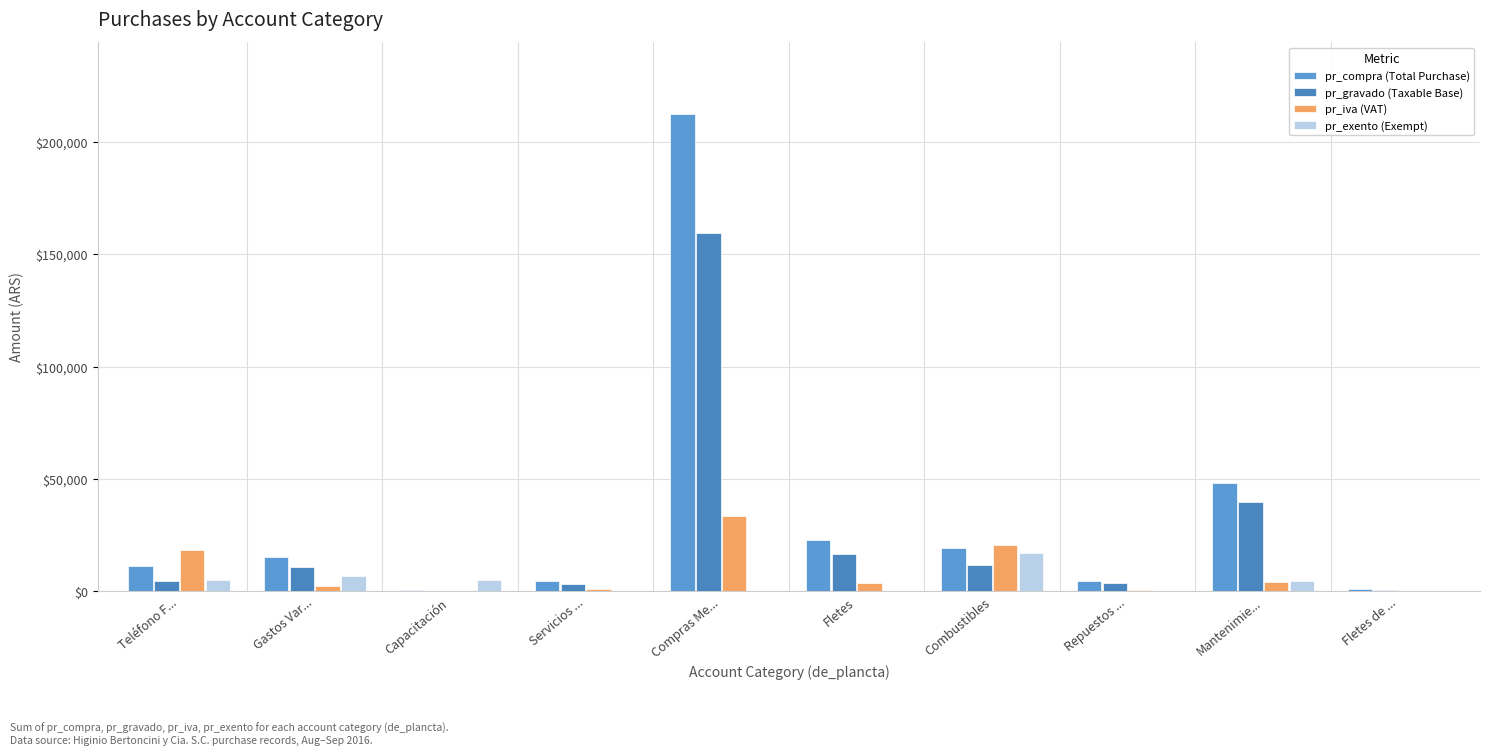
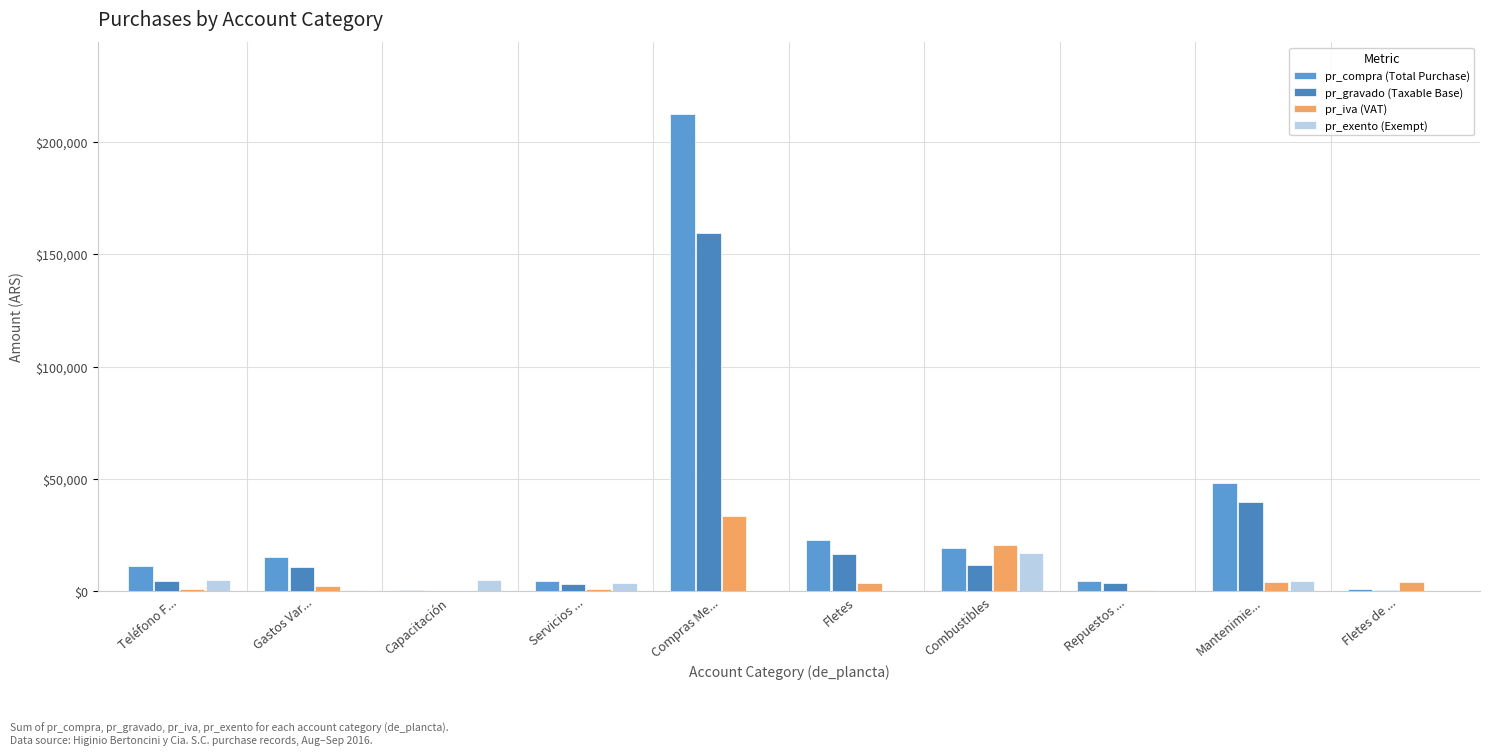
  {
    "pr_iva (VAT)": {
-     "Teléfono F...": "$18,000",
+     "Teléfono F...": "$1,000",
      "Gastos Var...": "$2,000",
      "Capacitación": "$0",
      "Compras Me...": "$33,000",
      "Fletes": "$3,000",
      "Combustibles": "$20,000",
      "Mantenimie...": "$4,000",
-     "Fletes de ...": "$0"
+     "Fletes de ...": "$4,000"
    },
    "pr_exento (Exempt)": {
      "Teléfono F...": "$5,000",
-     "Gastos Var...": "$7,000",
+     "Gastos Var...": "$1,000",
      "Capacitación": "$5,000",
-     "Servicios ...": "$0",
+     "Servicios ...": "$4,000",
      "Fletes": "$0",
      "Combustibles": "$17,000",
      "Repuestos ...": "$0",
      "Mantenimie...": "$5,000",
      "Fletes de ...": "$0"
    }
  }
